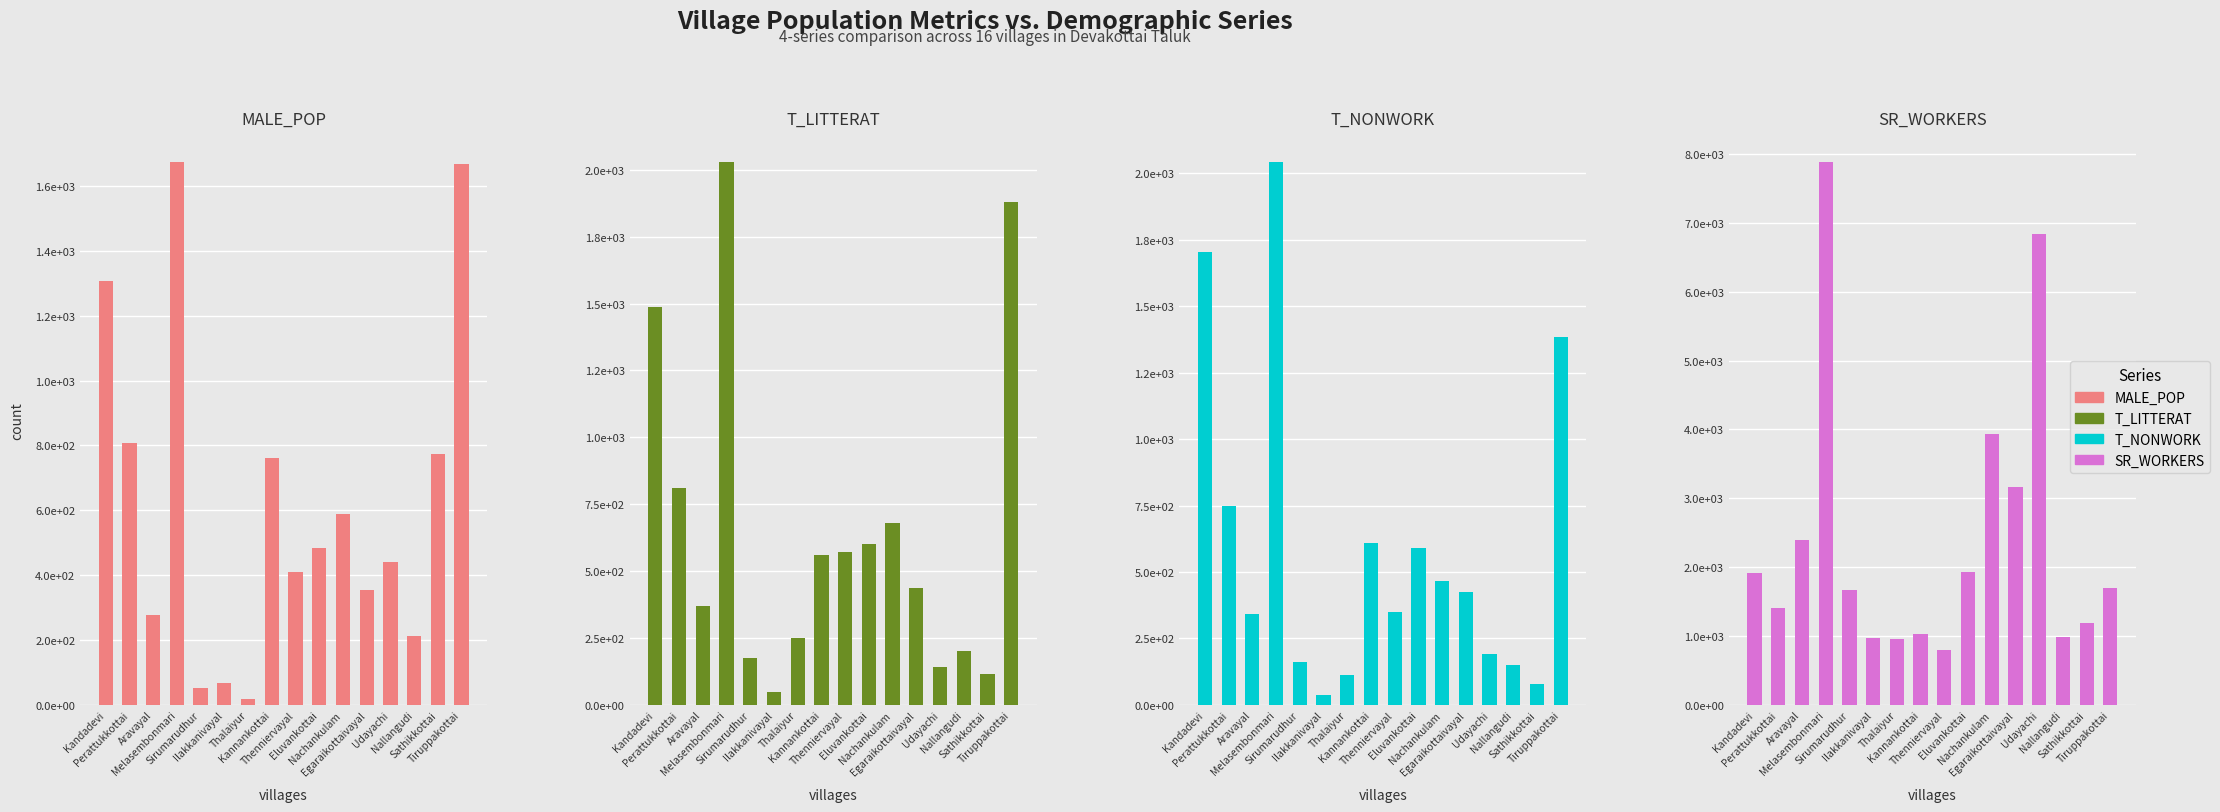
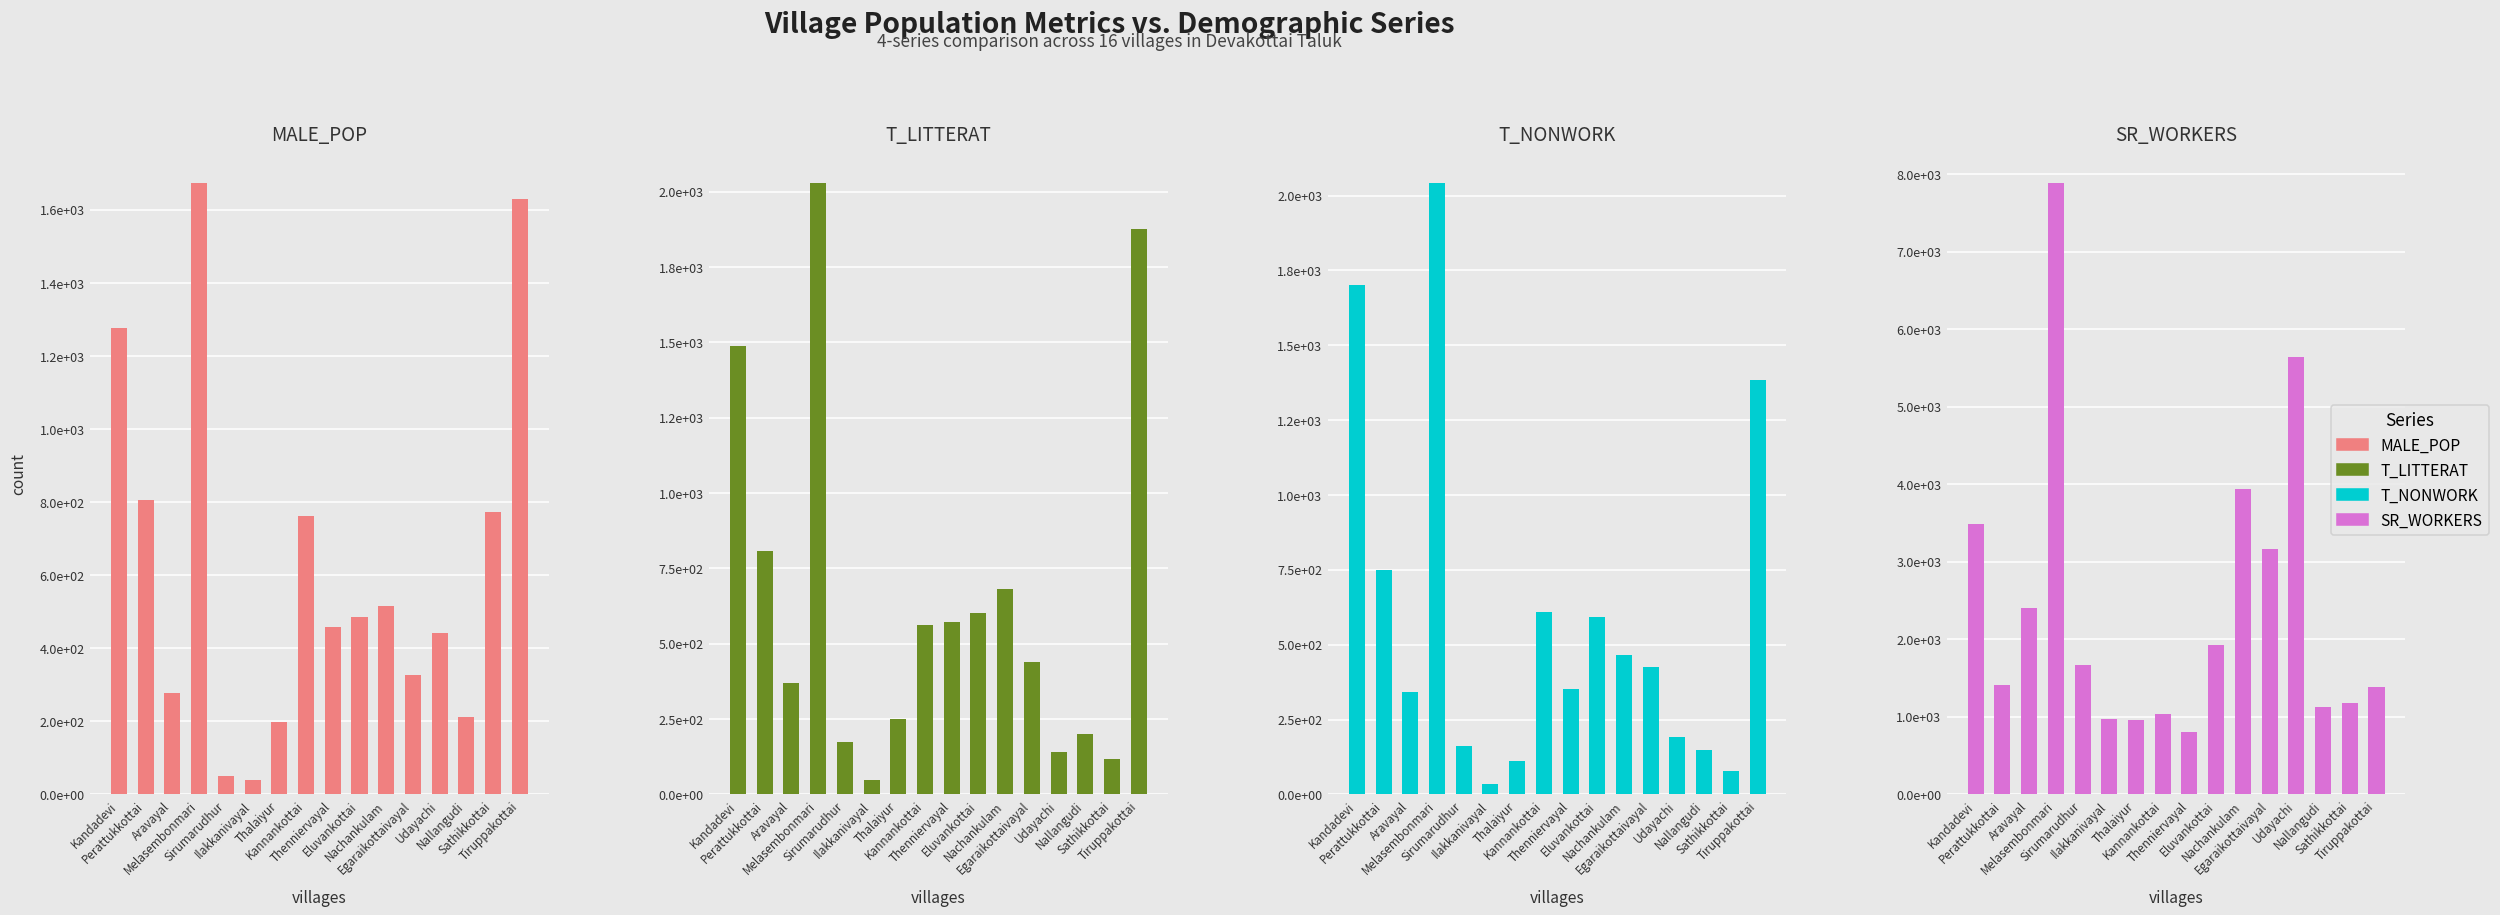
  {
    "MALE_POP": {
-     "Kandadevi": 1310,
+     "Kandadevi": 1280,
      "Perattukkottai": 810,
      "Aravayal": 280,
      "Melasembonmari": 1670,
      "Sirumarudhur": 50,
-     "Ilakkanivayal": 70,
-     "Thalaiyur": 20,
+     "Ilakkanivayal": 40,
+     "Thalaiyur": 200,
      "Kannankottai": 760,
-     "Thenniervayal": 410,
+     "Thenniervayal": 460,
      "Eluvankottai": 490,
-     "Nachankulam": 590,
-     "Egaraikottaivayal": 360,
+     "Nachankulam": 520,
+     "Egaraikottaivayal": 330,
      "Udayachi": 440,
      "Nallangudi": 210,
      "Sathikkottai": 770,
-     "Tiruppakottai": 1670
+     "Tiruppakottai": 1630
    },
    "SR_WORKERS": {
-     "Kandadevi": 1900,
+     "Kandadevi": 3500,
      "Perattukkottai": 1400,
      "Aravayal": 2400,
      "Melasembonmari": 7900,
      "Sirumarudhur": 1700,
      "Ilakkanivayal": 1000,
      "Thalaiyur": 1000,
      "Kannankottai": 1000,
      "Thenniervayal": 800,
      "Eluvankottai": 1900,
      "Nachankulam": 3900,
      "Egaraikottaivayal": 3200,
-     "Udayachi": 6800,
-     "Nallangudi": 1000,
+     "Udayachi": 5600,
+     "Nallangudi": 1100,
      "Sathikkottai": 1200,
-     "Tiruppakottai": 1700
+     "Tiruppakottai": 1400
    }
  }
